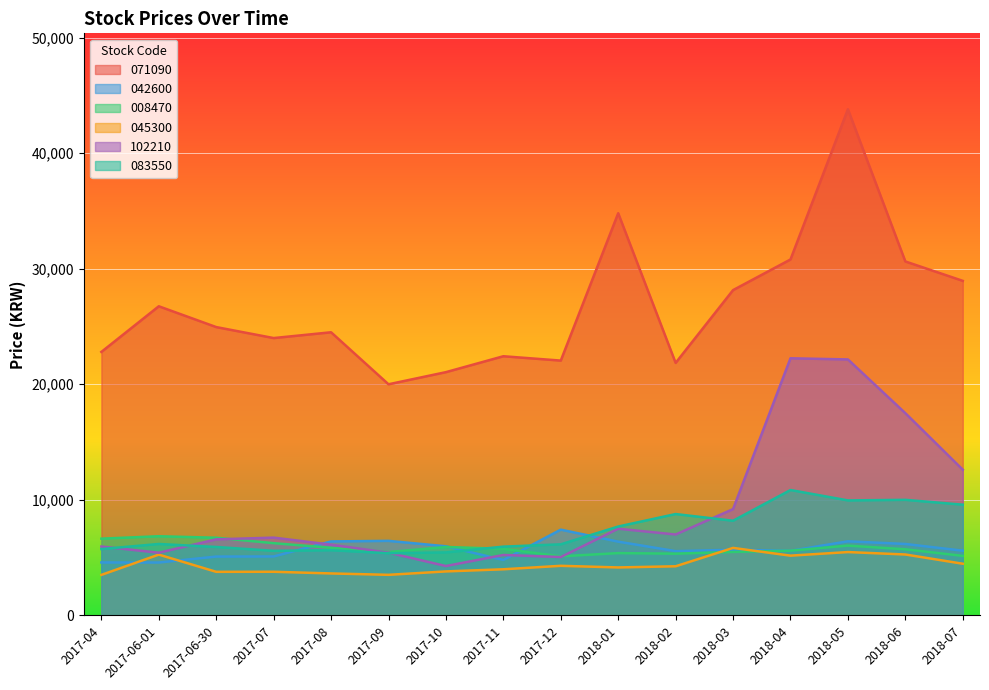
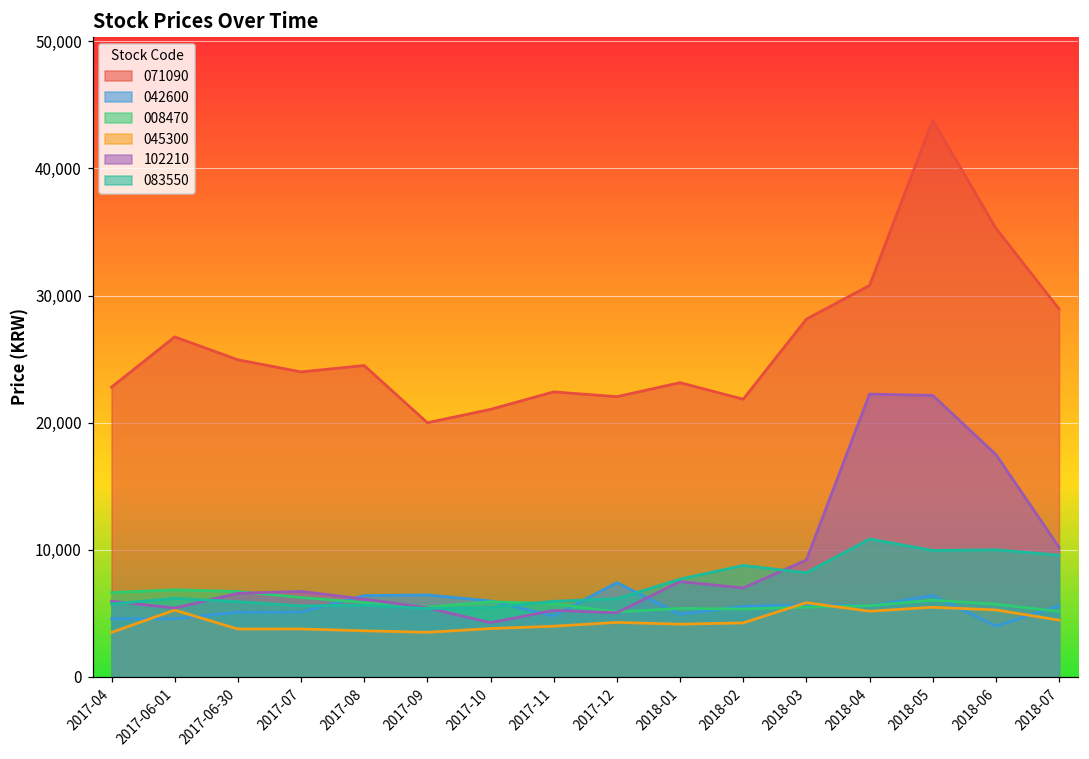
  {
    "071090": {
      "2017-04": "22,800",
      "2017-06-01": "26,800",
      "2017-06-30": "25,000",
      "2017-07": "24,000",
      "2017-08": "24,500",
      "2017-09": "20,000",
      "2017-10": "21,100",
      "2017-11": "22,400",
      "2017-12": "22,100",
-     "2018-01": "34,800",
+     "2018-01": "23,200",
      "2018-02": "21,900",
      "2018-03": "28,200",
      "2018-04": "30,800",
      "2018-05": "43,800",
-     "2018-06": "30,600",
+     "2018-06": "35,300",
      "2018-07": "29,000"
    },
    "042600": {
      "2017-04": "4,600",
      "2017-06-01": "4,600",
      "2017-06-30": "5,100",
      "2017-07": "5,100",
      "2017-08": "6,400",
      "2017-09": "6,500",
      "2017-11": "4,800",
      "2017-12": "7,400",
-     "2018-01": "6,400",
+     "2018-01": "4,900",
      "2018-02": "5,600",
      "2018-05": "6,400",
-     "2018-06": "6,200",
+     "2018-06": "4,000",
      "2018-07": "5,600"
    },
    "045300": {
      "2017-04": "3,500",
      "2017-06-30": "3,800",
      "2017-07": "3,800",
      "2017-08": "3,600",
      "2017-09": "3,500",
      "2017-10": "3,800",
      "2017-11": "4,000",
      "2017-12": "4,300",
      "2018-01": "4,200",
      "2018-02": "4,300",
      "2018-04": "5,200",
      "2018-05": "5,500",
      "2018-06": "5,300",
      "2018-07": "4,500"
    },
    "102210": {
      "2017-04": "6,000",
      "2017-07": "6,700",
      "2017-08": "6,100",
      "2017-10": "4,300",
      "2017-11": "5,200",
      "2018-02": "7,000",
      "2018-03": "9,200",
      "2018-04": "22,300",
      "2018-05": "22,200",
      "2018-06": "17,500",
-     "2018-07": "12,600"
+     "2018-07": "10,200"
    }
  }
